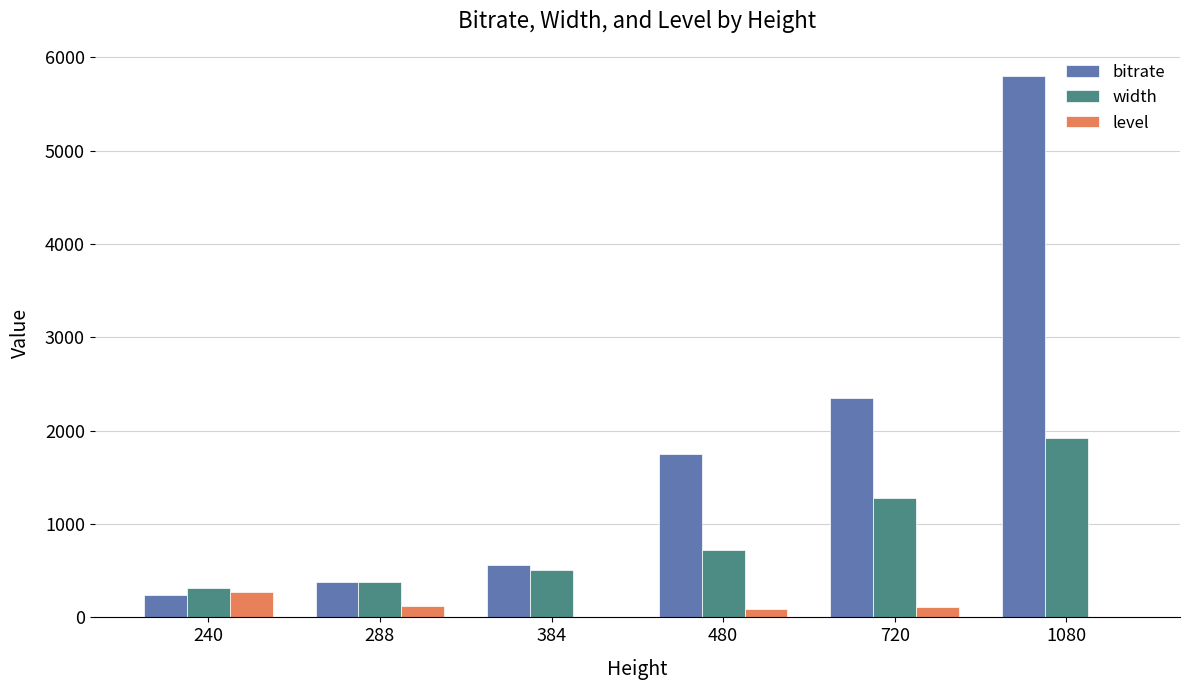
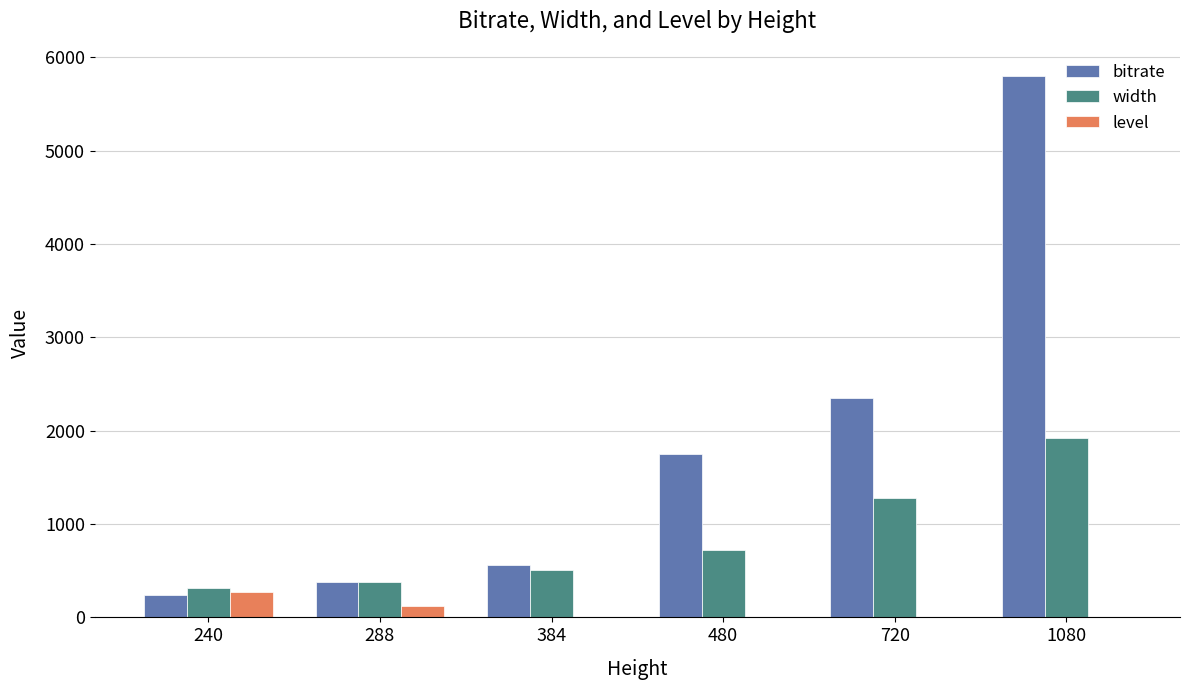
  {
    "level": {
      "240": 300,
      "288": 100,
-     "480": 100,
-     "720": 100
+     "480": 0,
+     "720": 0
    }
  }
